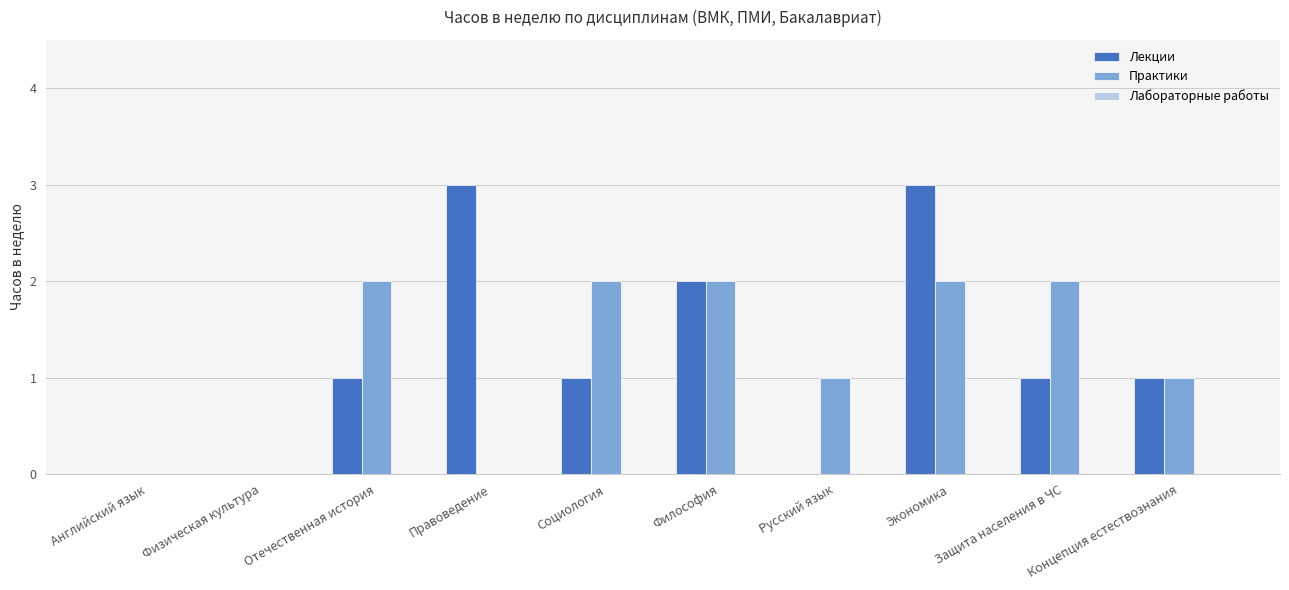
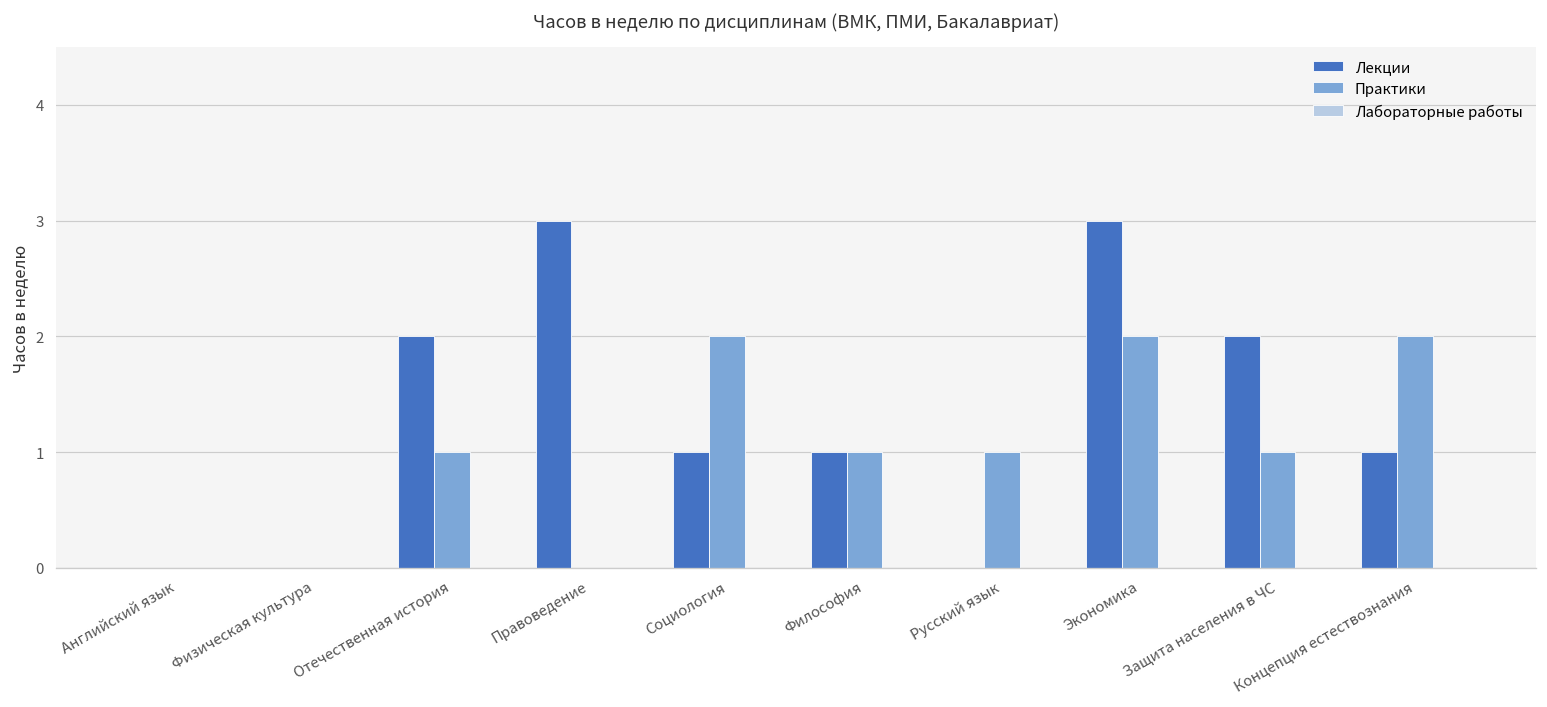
  {
    "Лекции": {
      "Английский язык": 0,
      "Физическая культура": 0,
-     "Отечественная история": 1,
+     "Отечественная история": 2,
      "Правоведение": 3,
      "Социология": 1,
-     "Философия": 2,
+     "Философия": 1,
      "Русский язык": 0,
      "Экономика": 3,
-     "Защита населения в ЧС": 1,
+     "Защита населения в ЧС": 2,
      "Концепция естествознания": 1
    },
    "Практики": {
      "Английский язык": 0,
      "Физическая культура": 0,
-     "Отечественная история": 2,
+     "Отечественная история": 1,
      "Правоведение": 0,
      "Социология": 2,
-     "Философия": 2,
+     "Философия": 1,
      "Русский язык": 1,
      "Экономика": 2,
-     "Защита населения в ЧС": 2,
-     "Концепция естествознания": 1
+     "Защита населения в ЧС": 1,
+     "Концепция естествознания": 2
    },
    "Лабораторные работы": {
      "Английский язык": 0,
      "Физическая культура": 0,
      "Отечественная история": 0,
      "Правоведение": 0,
      "Социология": 0,
      "Философия": 0,
      "Русский язык": 0,
      "Экономика": 0,
      "Защита населения в ЧС": 0,
      "Концепция естествознания": 0
    }
  }
